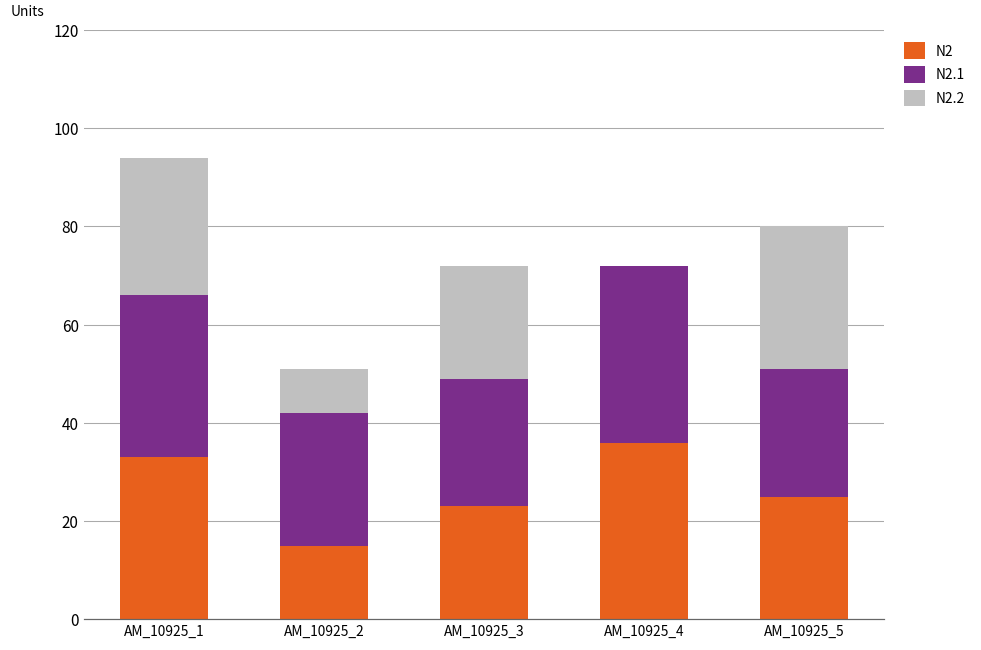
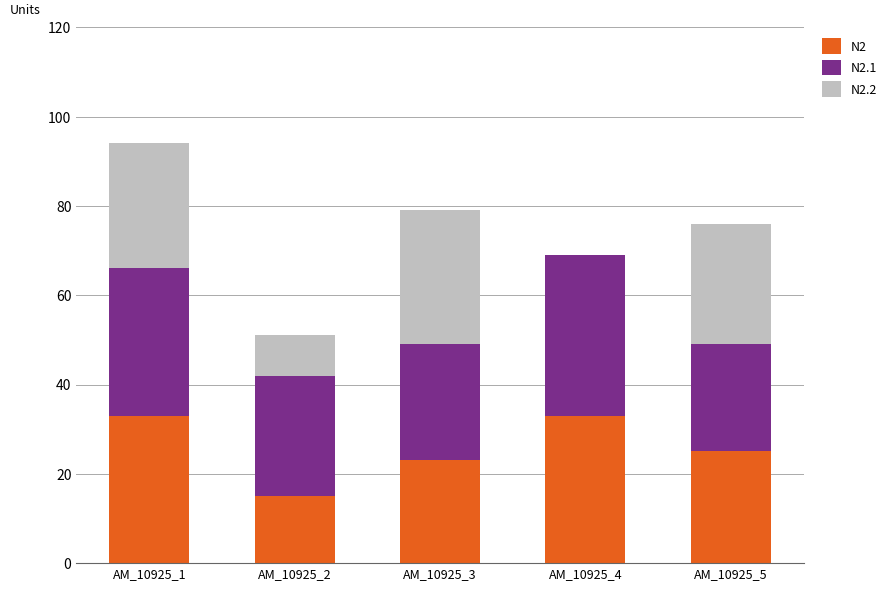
  {
    "N2": {
      "AM_10925_1": 33,
      "AM_10925_2": 15,
      "AM_10925_3": 23,
-     "AM_10925_4": 36,
+     "AM_10925_4": 33,
      "AM_10925_5": 25
    },
    "N2.1": {
      "AM_10925_1": 33,
      "AM_10925_2": 27,
      "AM_10925_3": 26,
      "AM_10925_4": 36,
-     "AM_10925_5": 26
+     "AM_10925_5": 24
    },
    "N2.2": {
      "AM_10925_1": 28,
      "AM_10925_2": 9,
-     "AM_10925_3": 23,
+     "AM_10925_3": 30,
      "AM_10925_4": 0,
-     "AM_10925_5": 29
+     "AM_10925_5": 27
    }
  }
